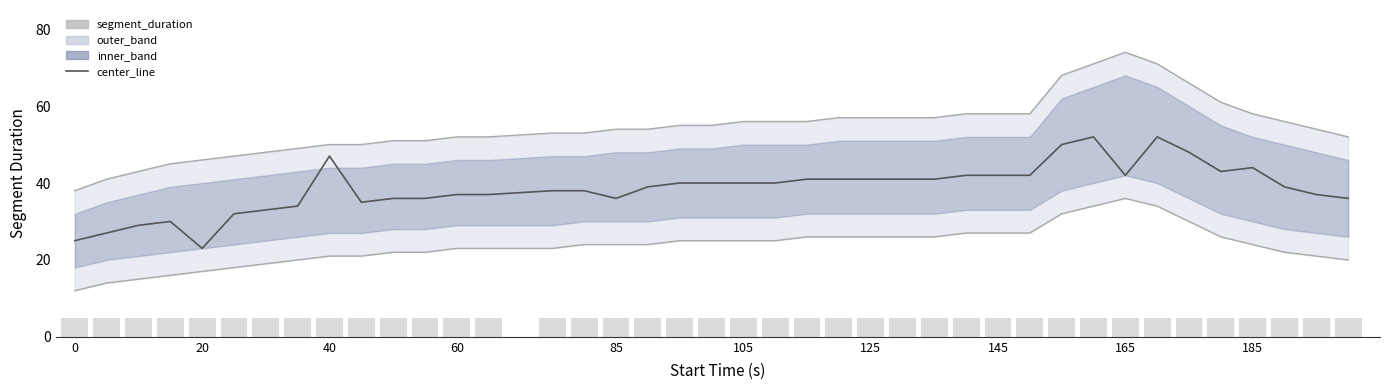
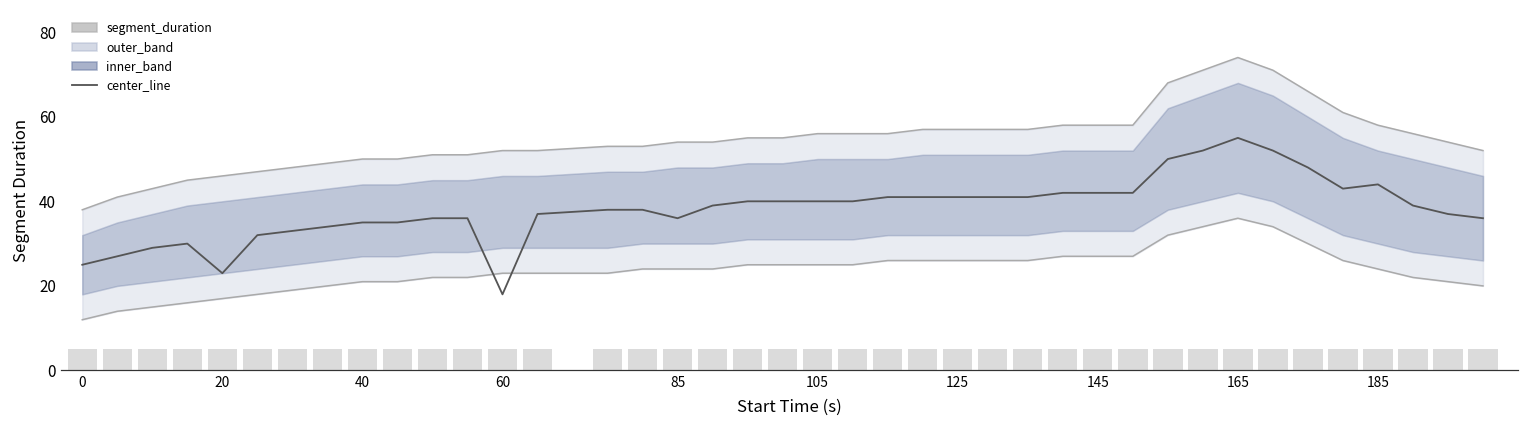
  {
    "center_line": {
      "0": 25,
      "20": 23,
-     "40": 47,
-     "60": 37,
+     "40": 35,
+     "60": 18,
      "85": 36,
      "105": 40,
      "125": 41,
      "145": 42,
-     "165": 42,
+     "165": 55,
      "185": 44
    }
  }
